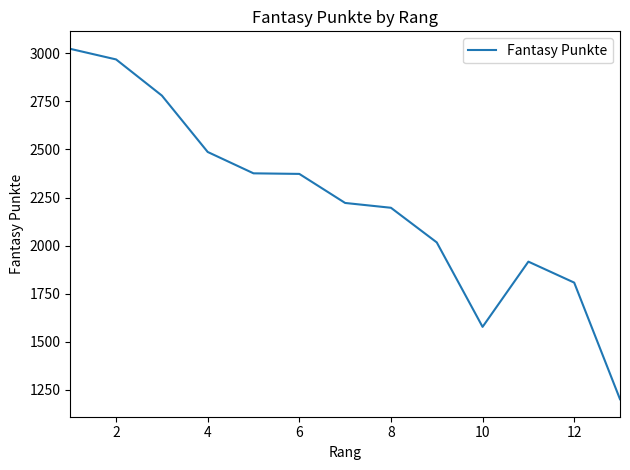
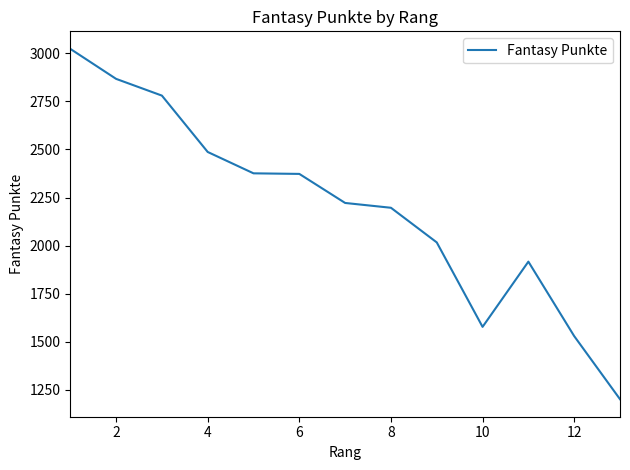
  {
-   "2": 2970,
+   "2": 2870,
    "4": 2490,
    "6": 2370,
    "8": 2200,
    "10": 1580,
-   "12": 1810
+   "12": 1530
  }
